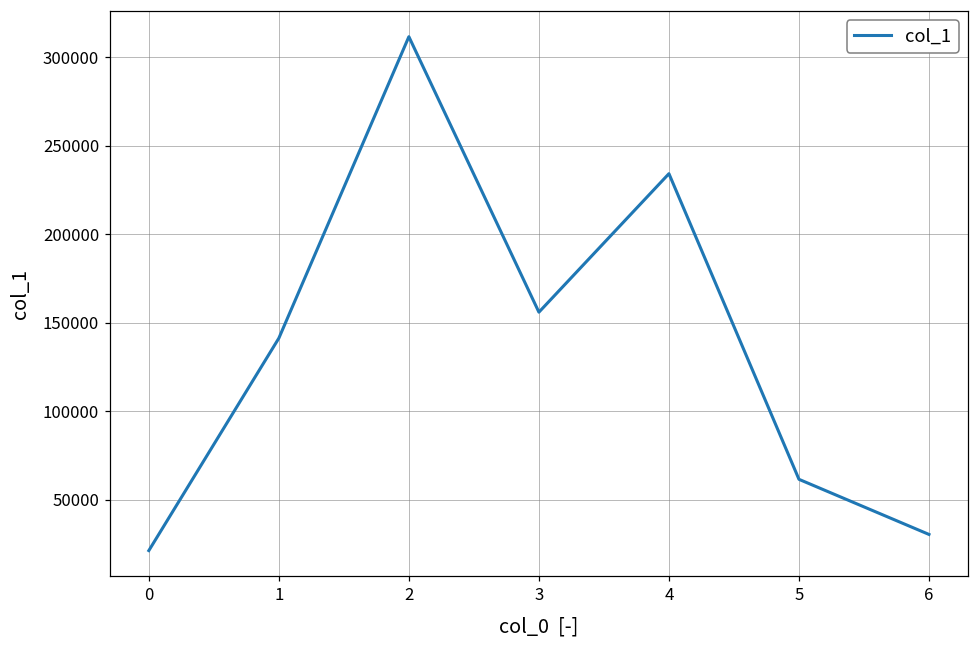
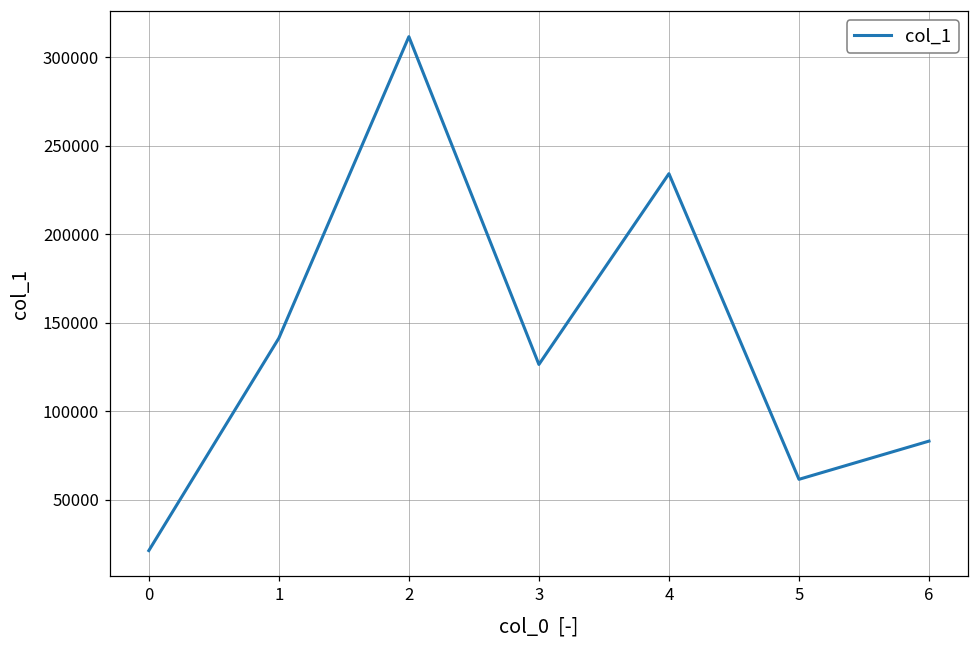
  {
    "0": 21000,
    "1": 141000,
    "2": 312000,
-   "3": 156000,
+   "3": 126000,
    "4": 234000,
    "5": 61000,
-   "6": 30000
+   "6": 83000
  }
